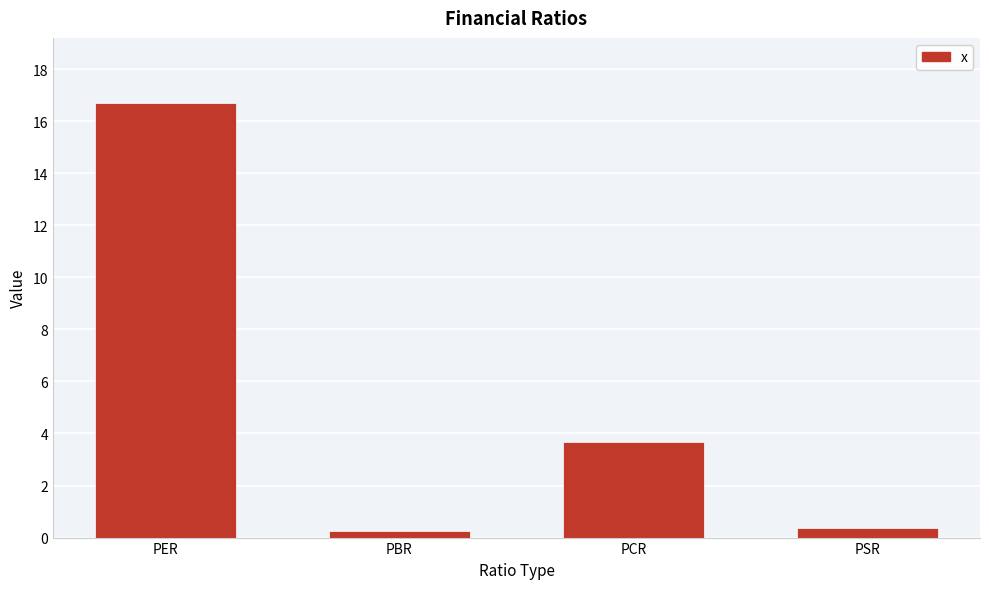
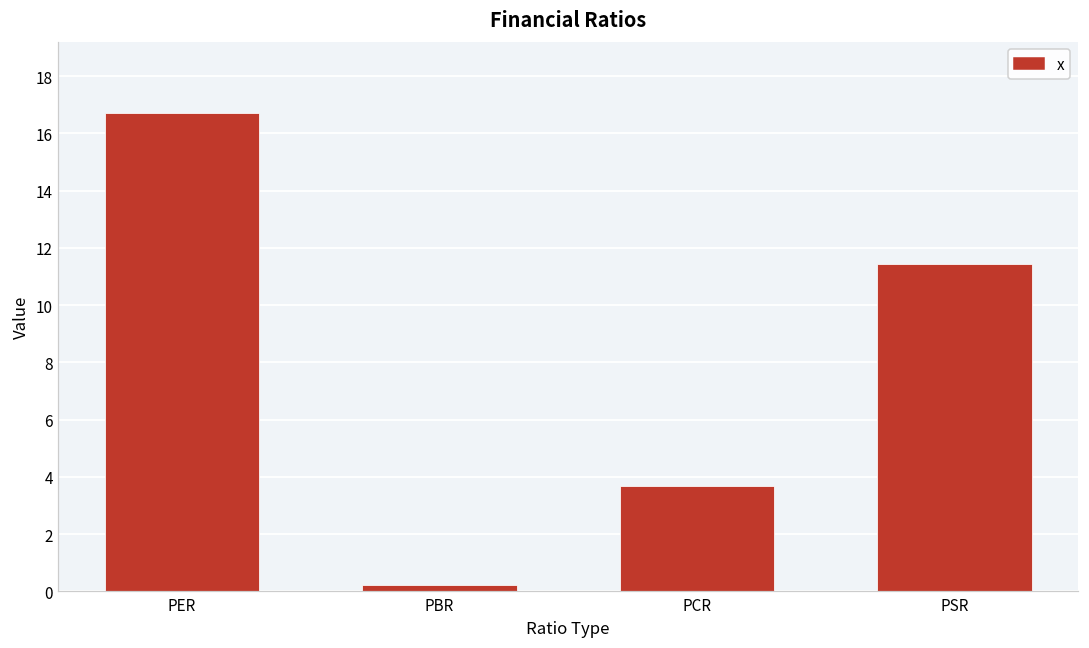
  {
    "PER": 16.7,
    "PBR": 0.2,
    "PCR": 3.7,
-   "PSR": 0.4
+   "PSR": 11.4
  }
